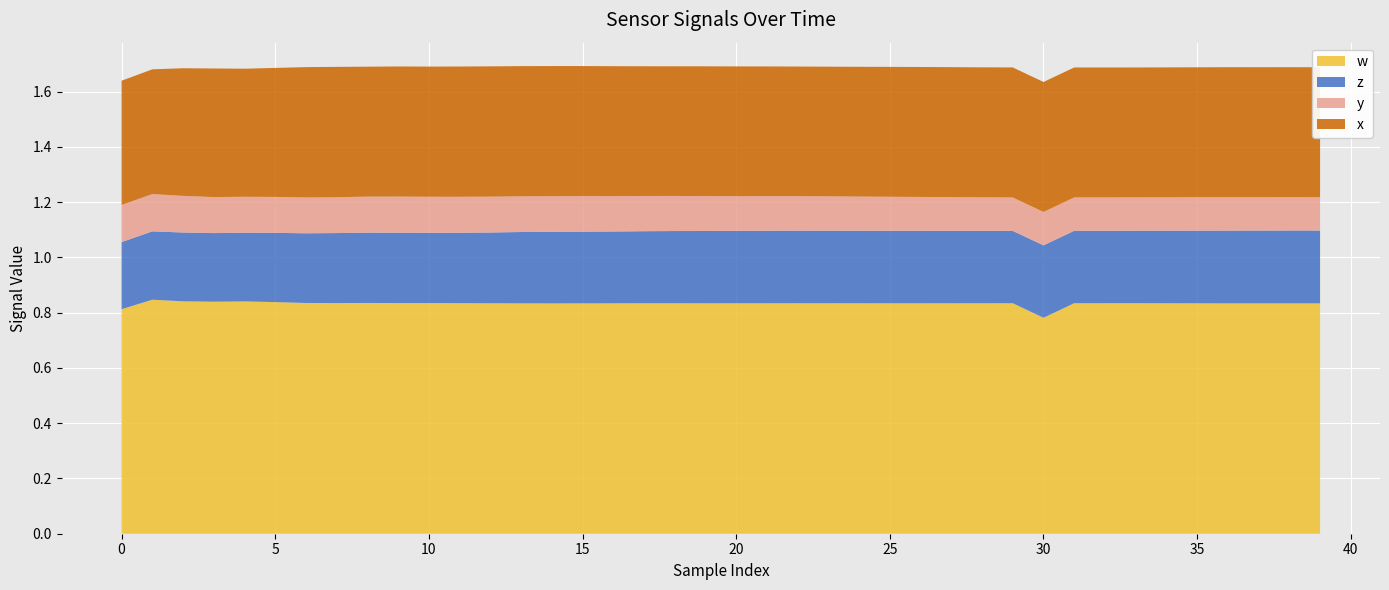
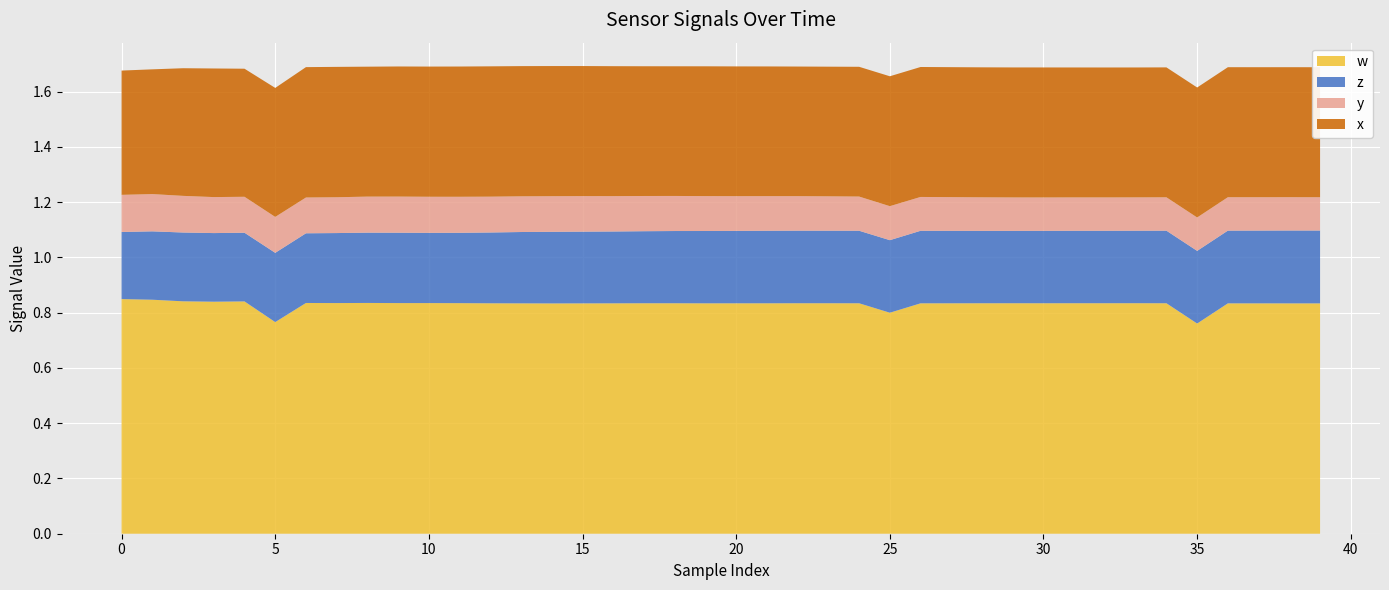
  {
    "w": {
-     "0": 0.81,
-     "5": 0.84,
+     "0": 0.85,
+     "5": 0.77,
      "10": 0.83,
      "15": 0.83,
      "20": 0.83,
-     "25": 0.83,
-     "30": 0.78,
-     "35": 0.83
+     "25": 0.80,
+     "30": 0.83,
+     "35": 0.76
    },
    "z": {
      "0": 0.24,
      "5": 0.25,
      "10": 0.25,
      "15": 0.26,
      "20": 0.26,
      "25": 0.26,
      "30": 0.26,
      "35": 0.26
    },
    "y": {
      "0": 0.13,
      "5": 0.13,
      "10": 0.13,
      "15": 0.13,
      "20": 0.13,
      "25": 0.12,
      "30": 0.12,
      "35": 0.12
    },
    "x": {
      "0": 0.45,
      "5": 0.47,
      "10": 0.47,
      "15": 0.47,
      "20": 0.47,
      "25": 0.47,
      "30": 0.47,
      "35": 0.47
    }
  }
